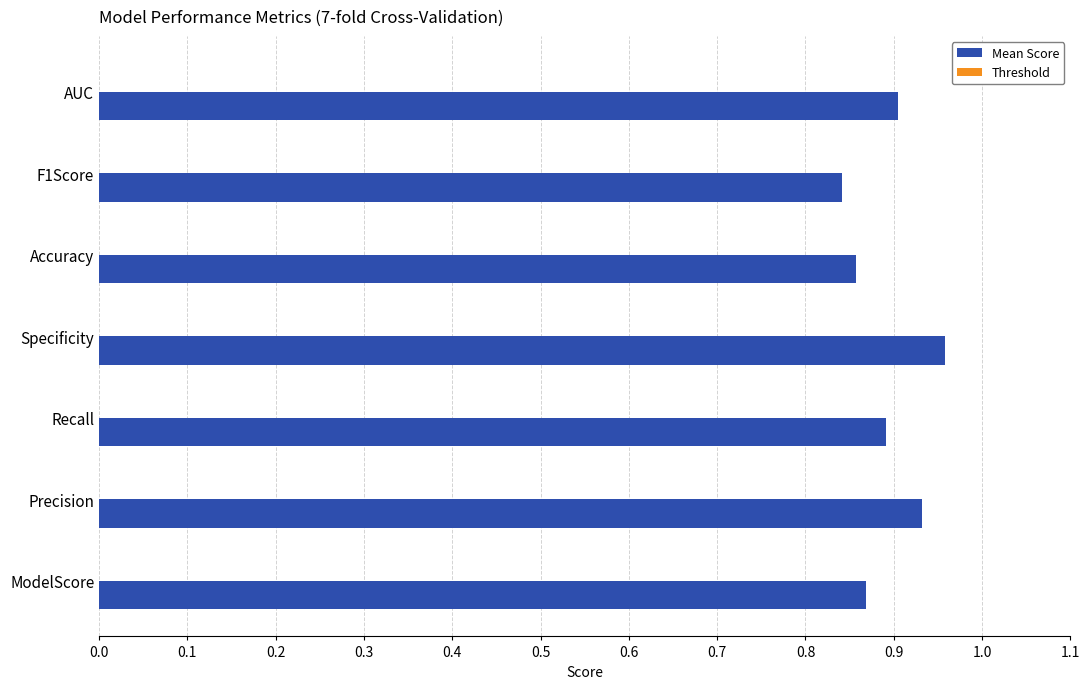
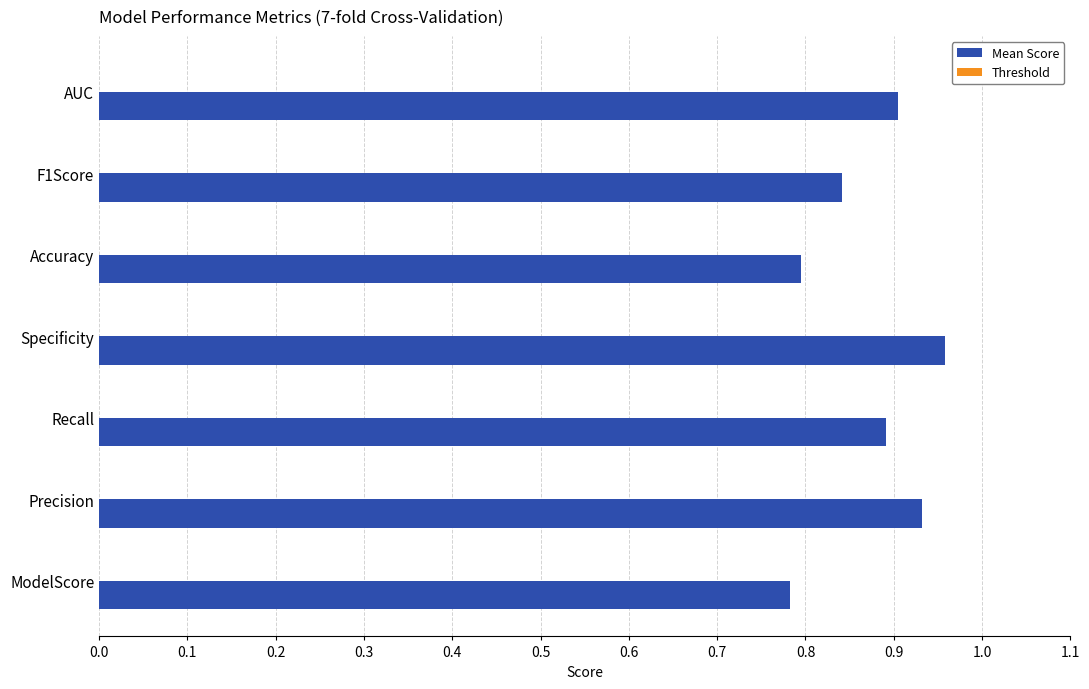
  {
    "Mean Score": {
      "AUC": 0.91,
      "F1Score": 0.84,
-     "Accuracy": 0.86,
+     "Accuracy": 0.80,
      "Specificity": 0.96,
      "Recall": 0.89,
      "Precision": 0.93,
-     "ModelScore": 0.87
+     "ModelScore": 0.78
    },
    "Threshold": {
      "AUC": 0.00,
      "F1Score": 0.00,
      "Accuracy": 0.00,
      "Specificity": 0.00,
      "Recall": 0.00,
      "Precision": 0.00,
      "ModelScore": 0.00
    }
  }
